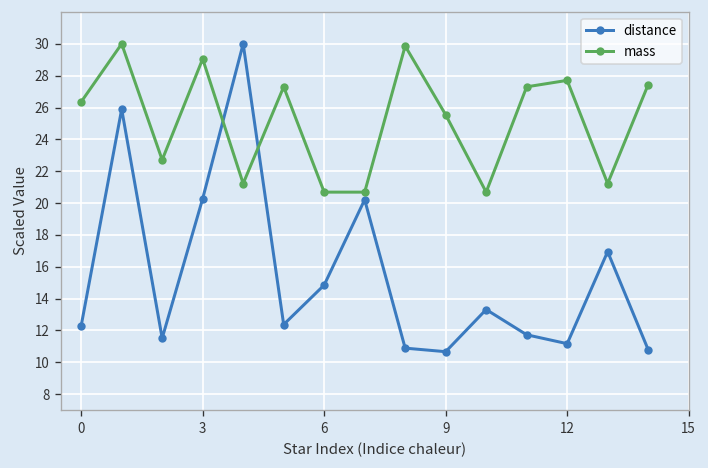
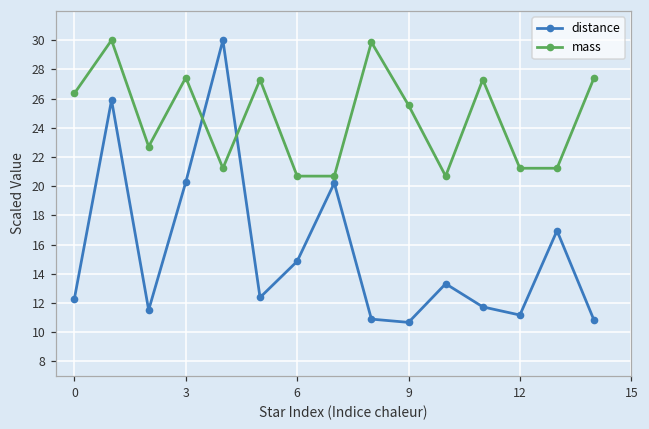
  {
    "distance": {
      "0": 12.3,
      "3": 20.3,
      "6": 14.9,
      "9": 10.7,
      "12": 11.2
    },
    "mass": {
      "0": 26.4,
-     "3": 29.1,
+     "3": 27.4,
      "6": 20.7,
      "9": 25.5,
-     "12": 27.7
+     "12": 21.2
    }
  }
